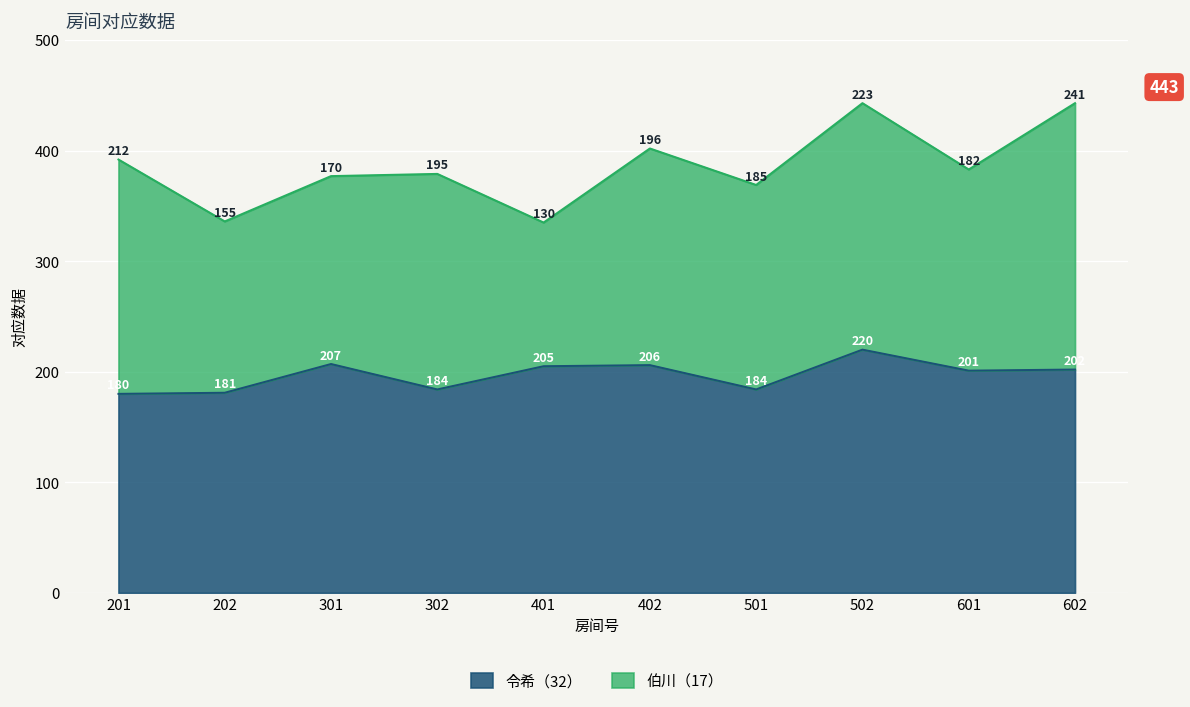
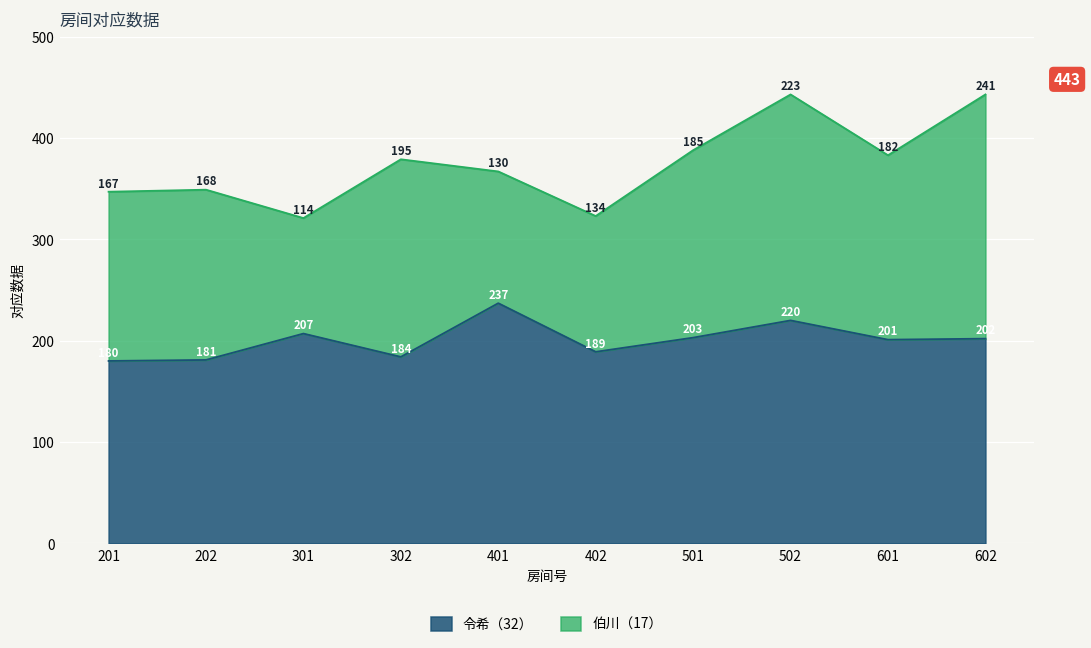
  {
    "令希（32）": {
      "202": 181,
      "301": 207,
      "302": 184,
-     "401": 205,
-     "402": 206,
-     "501": 184,
+     "401": 237,
+     "402": 189,
+     "501": 203,
      "502": 220,
      "601": 201
    },
    "伯川（17）": {
-     "201": 212,
-     "202": 155,
-     "301": 170,
-     "402": 196
+     "201": 167,
+     "202": 168,
+     "301": 114,
+     "402": 134
    }
  }
